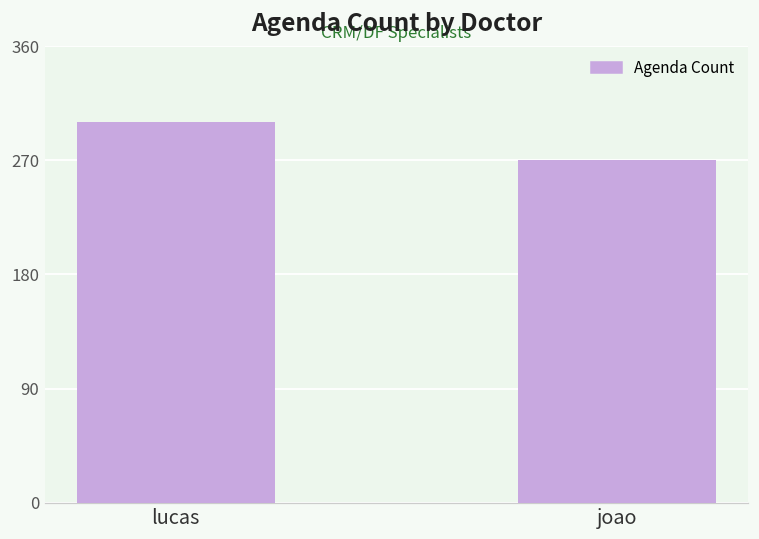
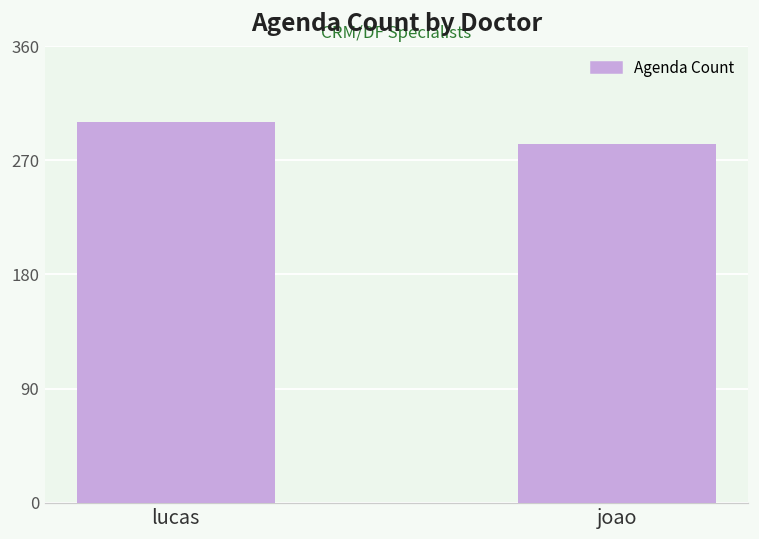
  {
    "lucas": 300,
-   "joao": 270
+   "joao": 283
  }
